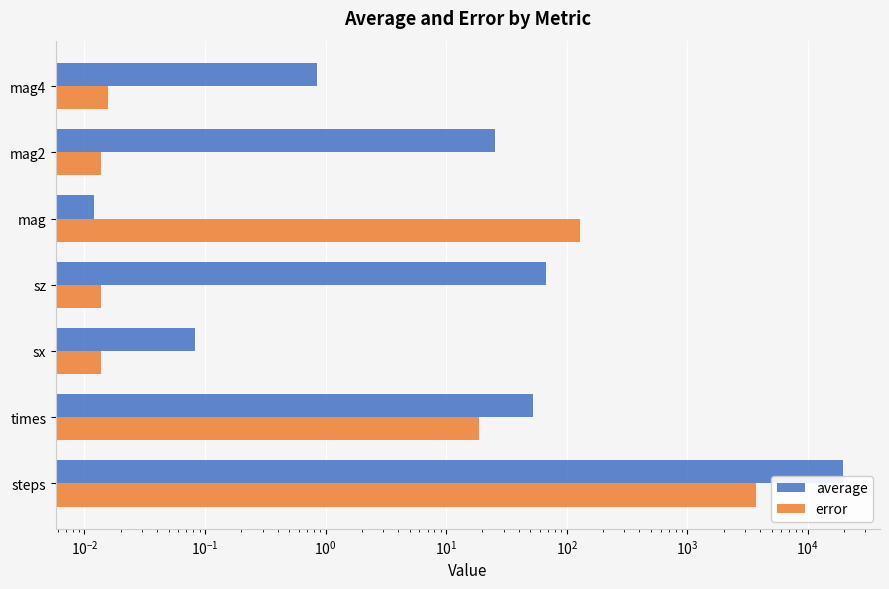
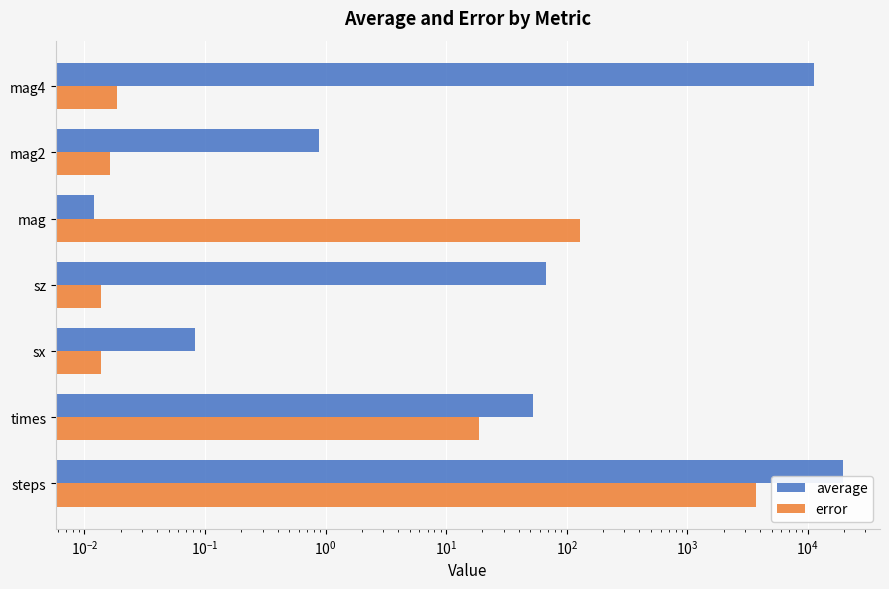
  {
    "average": {
-     "mag4": 0.8,
-     "mag2": 25,
+     "mag4": 11000,
+     "mag2": 0.9,
      "mag": 0.012,
      "sz": 70,
      "sx": 0.08,
      "times": 50,
      "steps": 19000
    },
    "error": {
-     "mag4": 0.016,
-     "mag2": 0.014,
+     "mag4": 0.019,
+     "mag2": 0.016,
      "mag": 130,
      "sz": 0.014,
      "sx": 0.014,
      "times": 19,
      "steps": 3700
    }
  }
